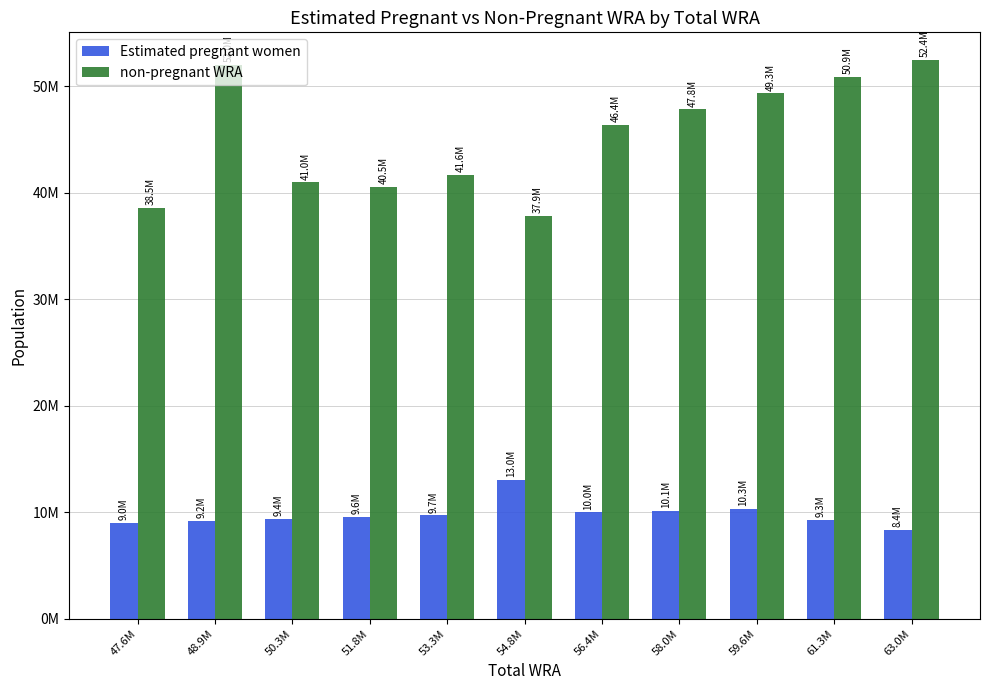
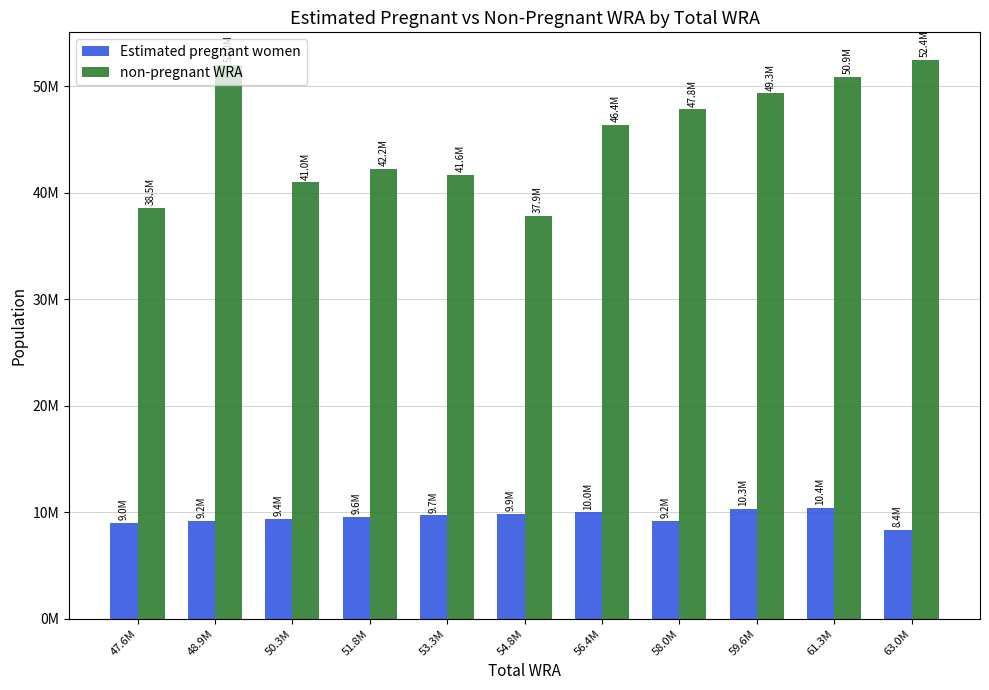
  {
    "Estimated pregnant women": {
      "47.6M": "9.0M",
      "48.9M": "9.2M",
      "50.3M": "9.4M",
      "51.8M": "9.6M",
      "53.3M": "9.7M",
-     "54.8M": "13.0M",
+     "54.8M": "9.9M",
      "56.4M": "10.0M",
-     "58.0M": "10.1M",
+     "58.0M": "9.2M",
      "59.6M": "10.3M",
-     "61.3M": "9.3M",
+     "61.3M": "10.4M",
      "63.0M": "8.4M"
    },
    "non-pregnant WRA": {
      "47.6M": "38.5M",
      "50.3M": "41.0M",
-     "51.8M": "40.5M",
+     "51.8M": "42.2M",
      "53.3M": "41.6M",
      "54.8M": "37.9M",
      "56.4M": "46.4M",
      "58.0M": "47.8M",
      "59.6M": "49.3M",
      "61.3M": "50.9M",
      "63.0M": "52.4M"
    }
  }
